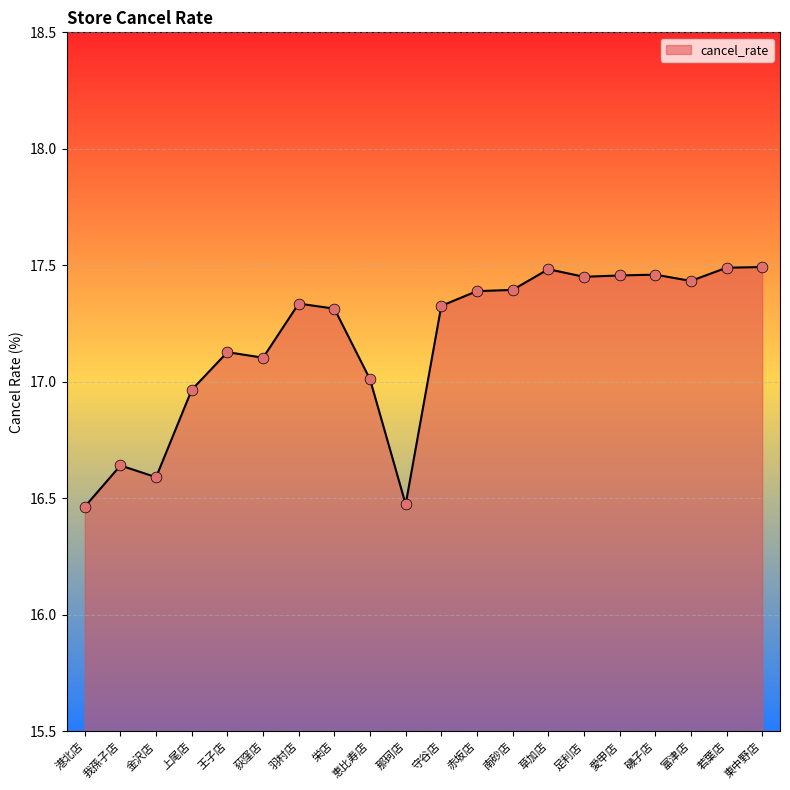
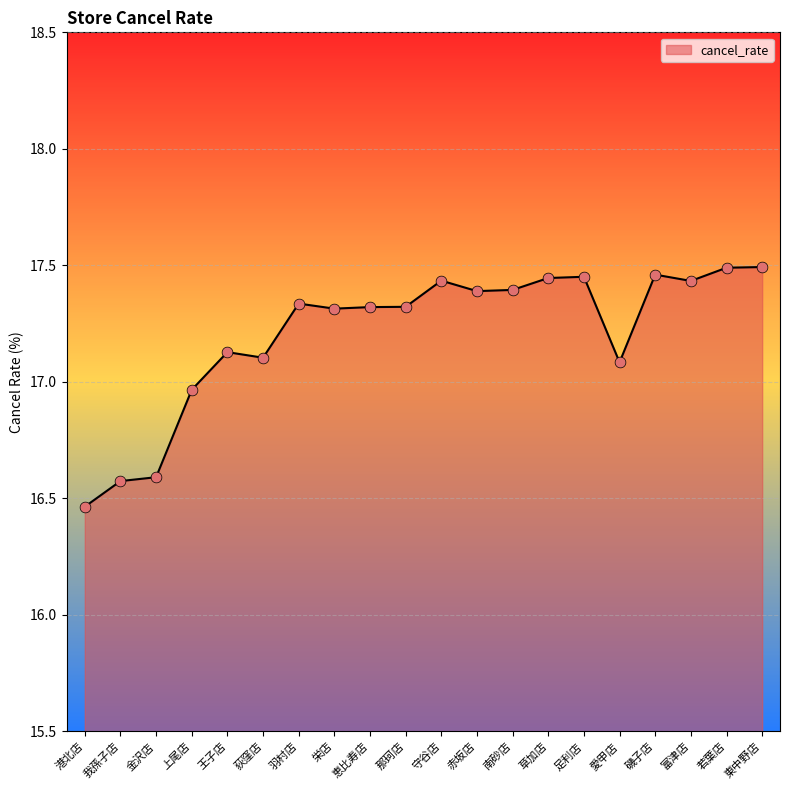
  {
    "港北店": 16.46,
-   "我孫子店": 16.64,
+   "我孫子店": 16.57,
    "金沢店": 16.59,
    "上尾店": 16.97,
    "王子店": 17.13,
    "荻窪店": 17.10,
    "羽村店": 17.34,
    "栄店": 17.31,
-   "恵比寿店": 17.01,
-   "那珂店": 16.47,
-   "守谷店": 17.33,
+   "恵比寿店": 17.32,
+   "那珂店": 17.32,
+   "守谷店": 17.43,
    "赤坂店": 17.39,
    "南砂店": 17.39,
-   "草加店": 17.48,
+   "草加店": 17.45,
    "足利店": 17.45,
-   "愛甲店": 17.46,
+   "愛甲店": 17.08,
    "磯子店": 17.46,
    "富津店": 17.43,
    "若葉店": 17.49,
    "東中野店": 17.49
  }
